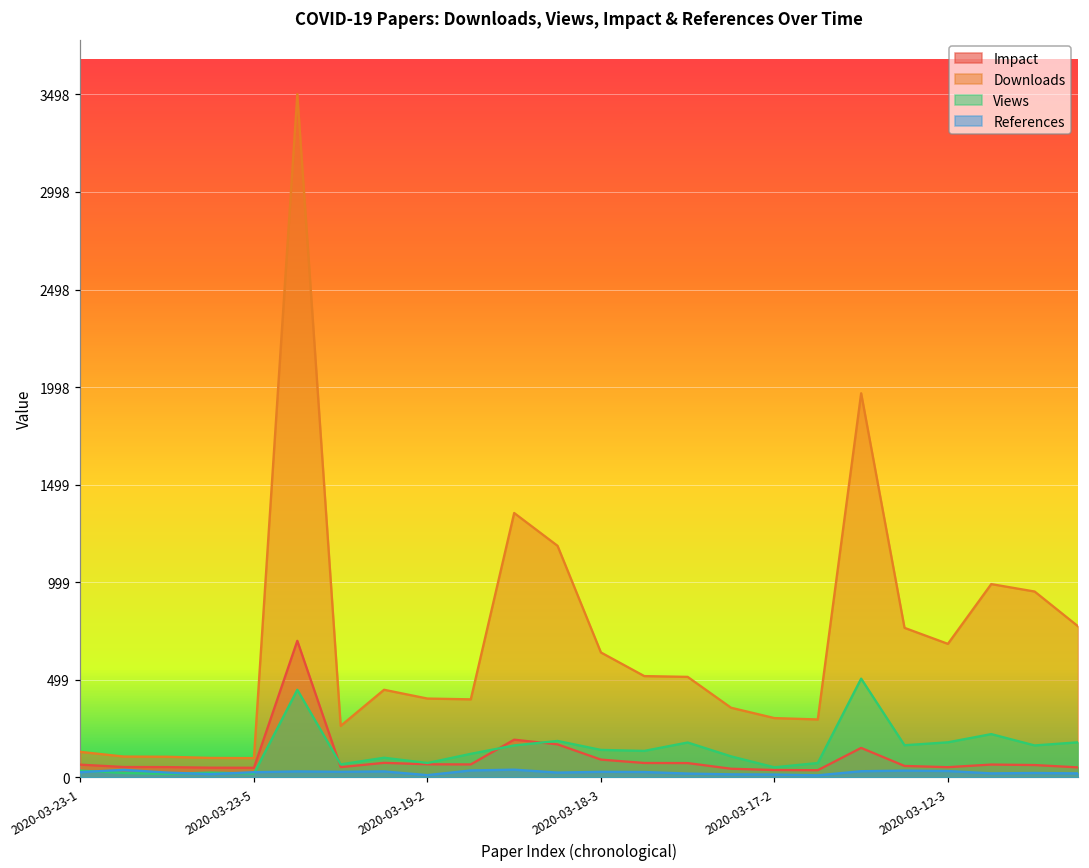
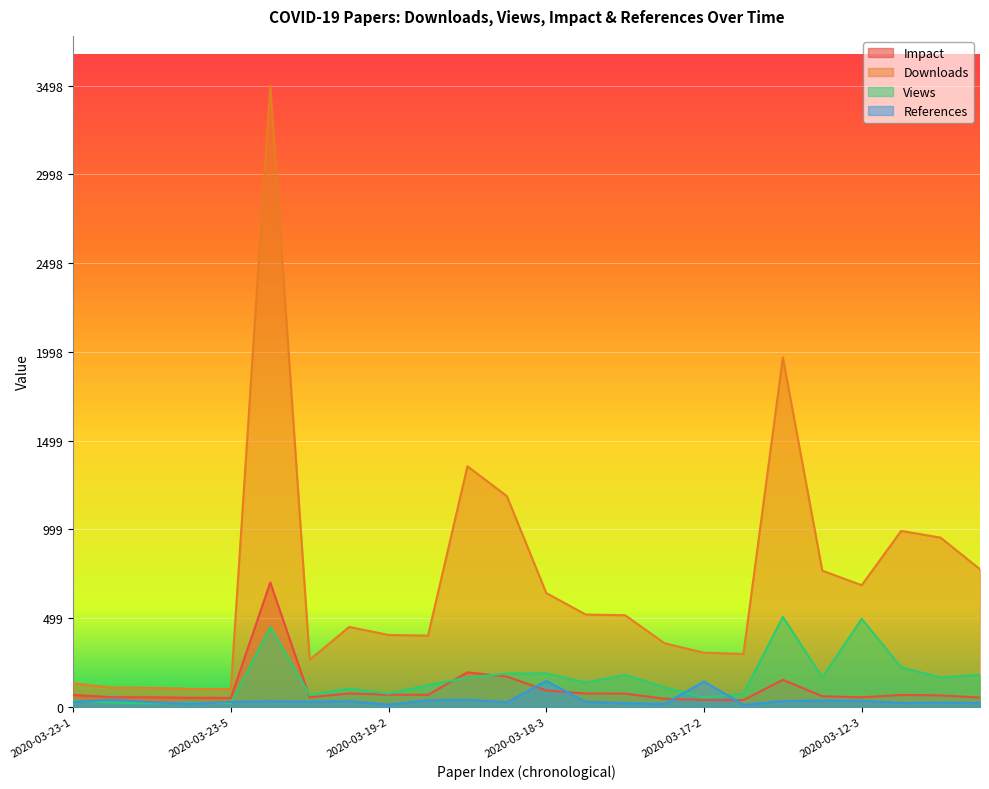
  {
    "Views": {
-     "2020-03-18-3": 140,
-     "2020-03-12-3": 180
+     "2020-03-18-3": 190,
+     "2020-03-12-3": 490
    },
    "References": {
      "2020-03-19-2": 10,
-     "2020-03-18-3": 30,
-     "2020-03-17-2": 20,
+     "2020-03-18-3": 150,
+     "2020-03-17-2": 140,
      "2020-03-12-3": 30
    }
  }
